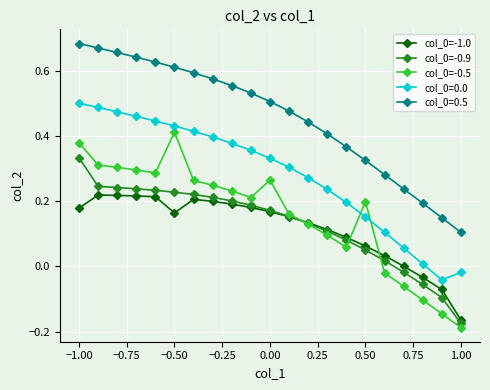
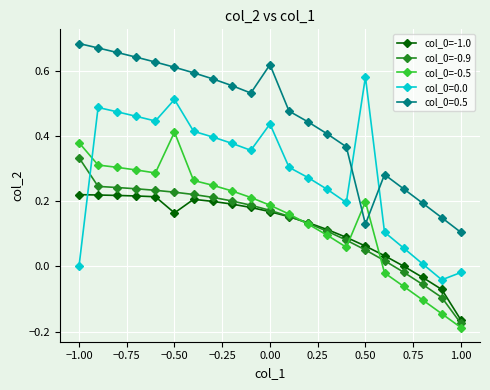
  {
    "col_0=-1.0": {
-     "−1.00": 0.18,
+     "−1.00": 0.22,
      "−0.50": 0.16,
      "0.50": 0.06,
      "1.00": -0.16
    },
    "col_0=-0.9": {
      "−1.00": 0.33,
      "−0.50": 0.23,
      "0.50": 0.05,
      "1.00": -0.18
    },
    "col_0=-0.5": {
      "−1.00": 0.38,
      "−0.50": 0.41,
-     "0.00": 0.26,
+     "0.00": 0.19,
      "0.50": 0.20,
      "1.00": -0.19
    },
    "col_0=0.0": {
-     "−1.00": 0.5,
-     "−0.50": 0.43,
-     "0.00": 0.33,
-     "0.50": 0.15,
+     "−1.00": 0.0,
+     "−0.50": 0.51,
+     "0.00": 0.44,
+     "0.50": 0.58,
      "1.00": -0.02
    },
    "col_0=0.5": {
      "−1.00": 0.68,
      "−0.50": 0.61,
-     "0.00": 0.51,
-     "0.50": 0.32,
+     "0.00": 0.62,
+     "0.50": 0.13,
      "1.00": 0.10
    }
  }
